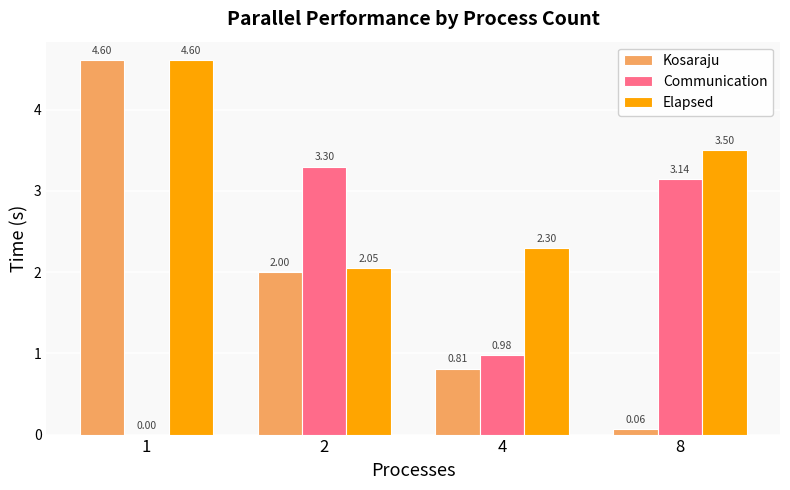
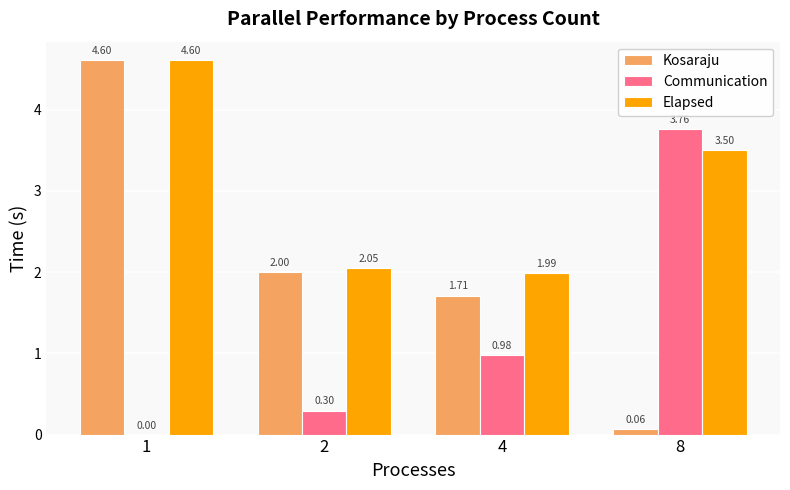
  {
    "Kosaraju": {
      "1": 4.60,
      "2": 2.00,
-     "4": 0.81,
+     "4": 1.71,
      "8": 0.06
    },
    "Communication": {
      "1": 0.00,
-     "2": 3.30,
+     "2": 0.30,
      "4": 0.98,
-     "8": 3.14
+     "8": 3.76
    },
    "Elapsed": {
      "1": 4.60,
      "2": 2.05,
-     "4": 2.30,
+     "4": 1.99,
      "8": 3.50
    }
  }
